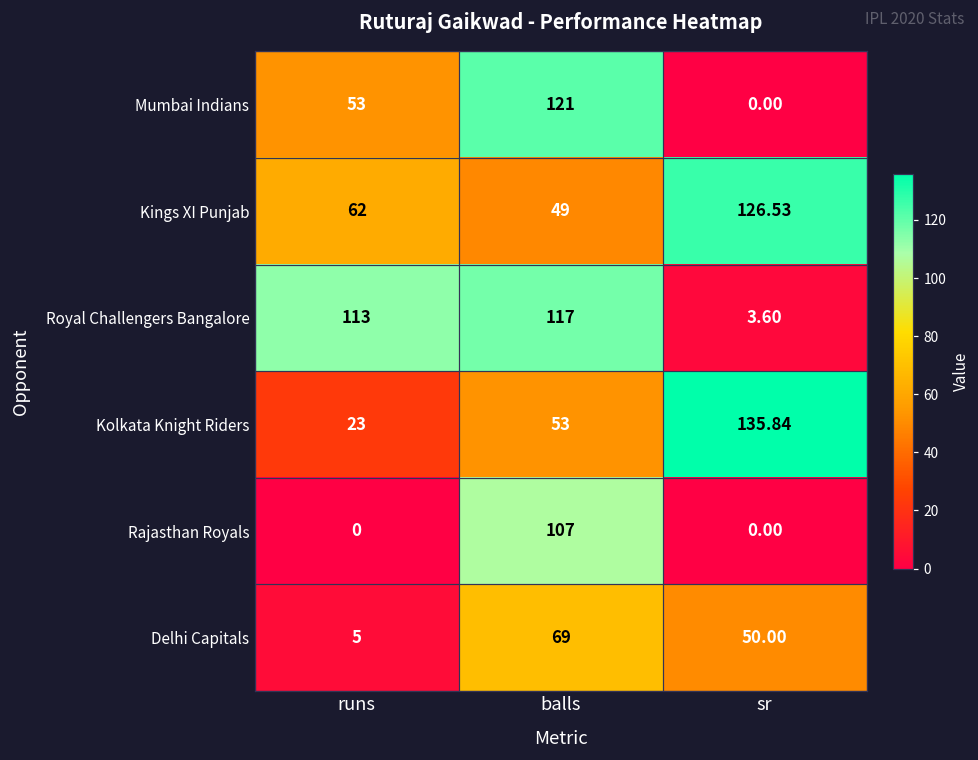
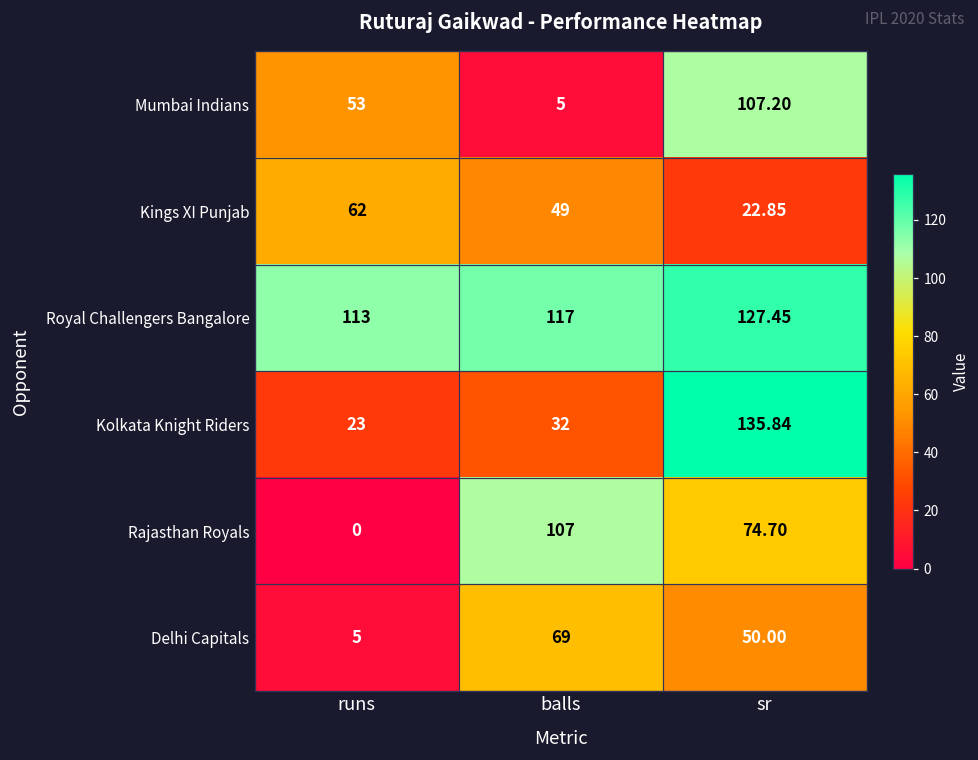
  {
    "Mumbai Indians": {
      "runs": 53,
-     "balls": 121,
-     "sr": 0.00
+     "balls": 5,
+     "sr": 107.20
    },
    "Kings XI Punjab": {
      "runs": 62,
      "balls": 49,
-     "sr": 126.53
+     "sr": 22.85
    },
    "Royal Challengers Bangalore": {
      "runs": 113,
      "balls": 117,
-     "sr": 3.60
+     "sr": 127.45
    },
    "Kolkata Knight Riders": {
      "runs": 23,
-     "balls": 53,
+     "balls": 32,
      "sr": 135.84
    },
    "Rajasthan Royals": {
      "runs": 0,
      "balls": 107,
-     "sr": 0.00
+     "sr": 74.70
    },
    "Delhi Capitals": {
      "runs": 5,
      "balls": 69,
      "sr": 50.00
    }
  }
